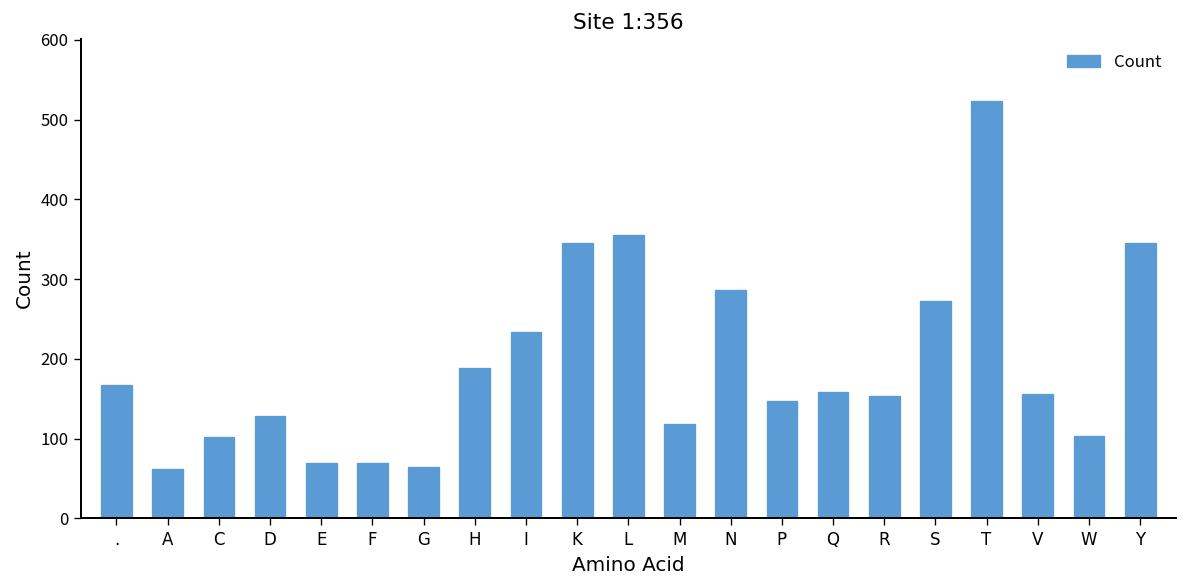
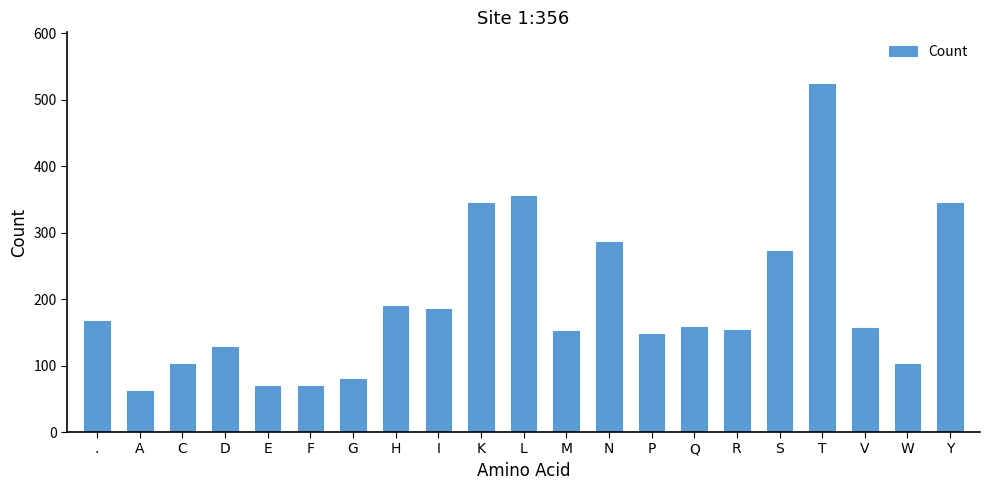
  {
    ".": 170,
    "A": 60,
    "C": 100,
    "D": 130,
    "E": 70,
    "F": 70,
-   "G": 70,
+   "G": 80,
    "H": 190,
-   "I": 230,
+   "I": 190,
    "K": 350,
    "L": 360,
-   "M": 120,
+   "M": 150,
    "N": 290,
    "P": 150,
    "Q": 160,
    "R": 150,
    "S": 270,
    "T": 520,
    "V": 160,
    "W": 100,
    "Y": 350
  }
